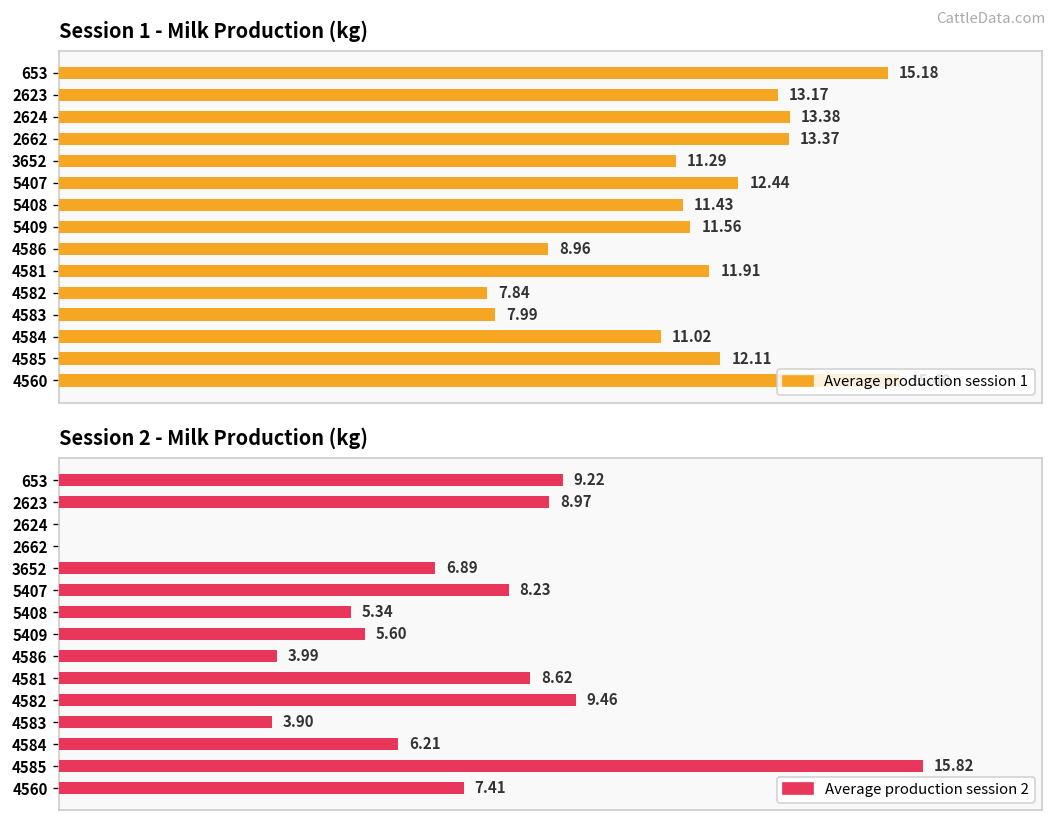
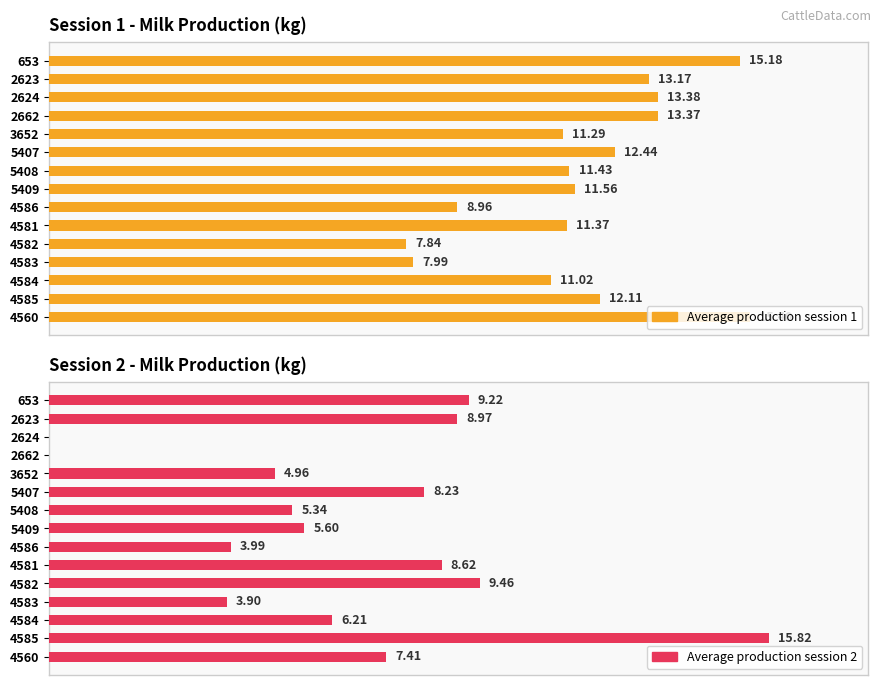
  {
    "Session 1 - Milk Production (kg)": {
      "653": 15.18,
      "2623": 13.17,
      "2624": 13.38,
      "2662": 13.37,
      "3652": 11.29,
      "5407": 12.44,
      "5408": 11.43,
      "5409": 11.56,
      "4586": 8.96,
-     "4581": 11.91,
+     "4581": 11.37,
      "4582": 7.84,
      "4583": 7.99,
      "4584": 11.02,
      "4585": 12.11
    },
    "Session 2 - Milk Production (kg)": {
      "653": 9.22,
      "2623": 8.97,
-     "3652": 6.89,
+     "3652": 4.96,
      "5407": 8.23,
      "5408": 5.34,
      "5409": 5.60,
      "4586": 3.99,
      "4581": 8.62,
      "4582": 9.46,
      "4583": 3.90,
      "4584": 6.21,
      "4585": 15.82,
      "4560": 7.41
    }
  }
